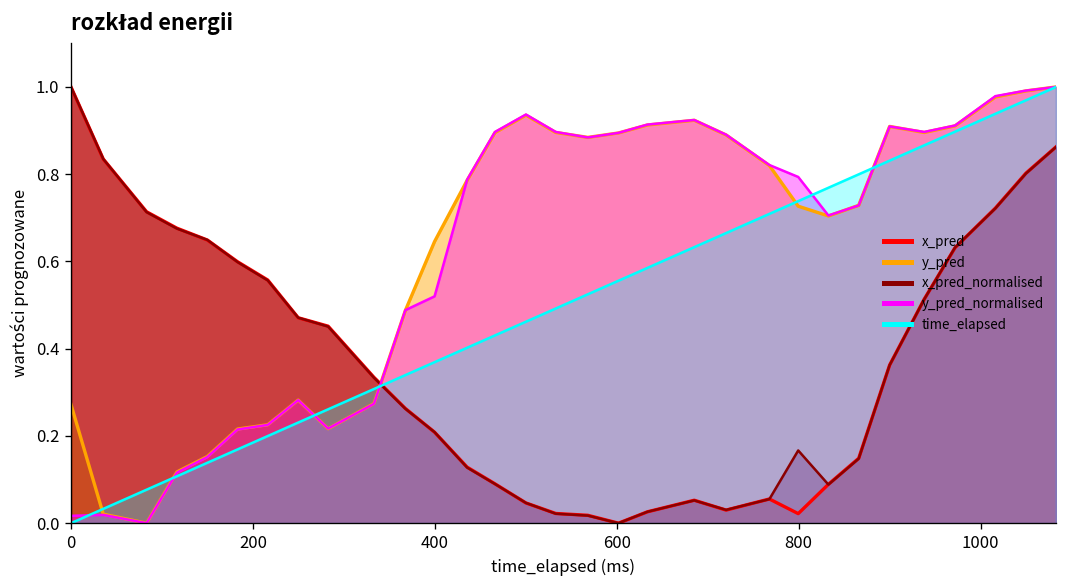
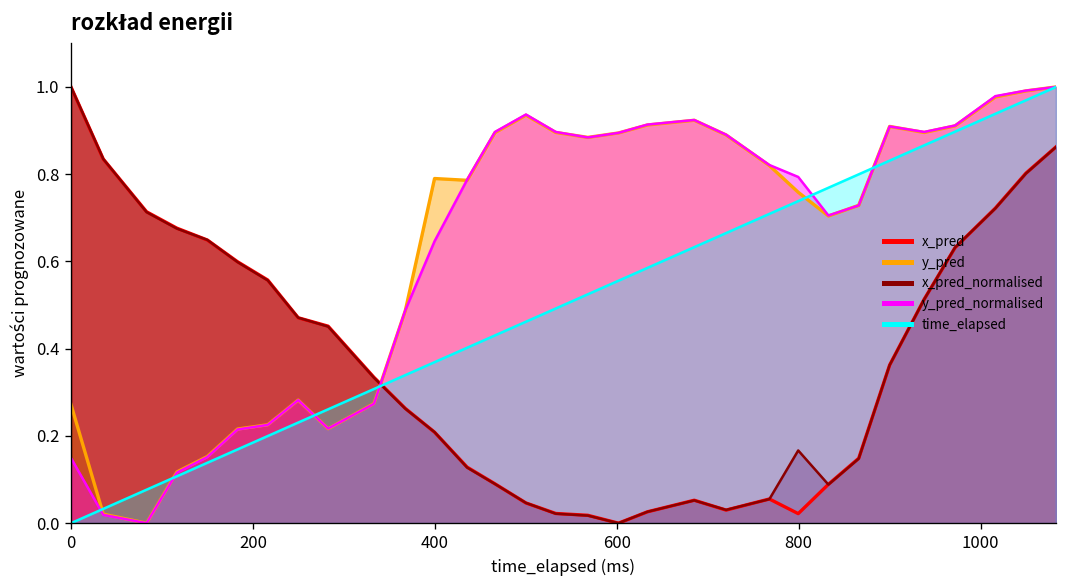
  {
    "x_pred": {
      "800": 0.02
    },
    "y_pred": {
      "0": 0.27,
-     "400": 0.65,
-     "800": 0.73
+     "400": 0.79,
+     "800": 0.76
    },
    "x_pred_normalised": {
      "800": 0.17
    },
    "y_pred_normalised": {
-     "0": 0.02,
-     "400": 0.52,
+     "0": 0.15,
+     "400": 0.65,
      "800": 0.79
    }
  }
